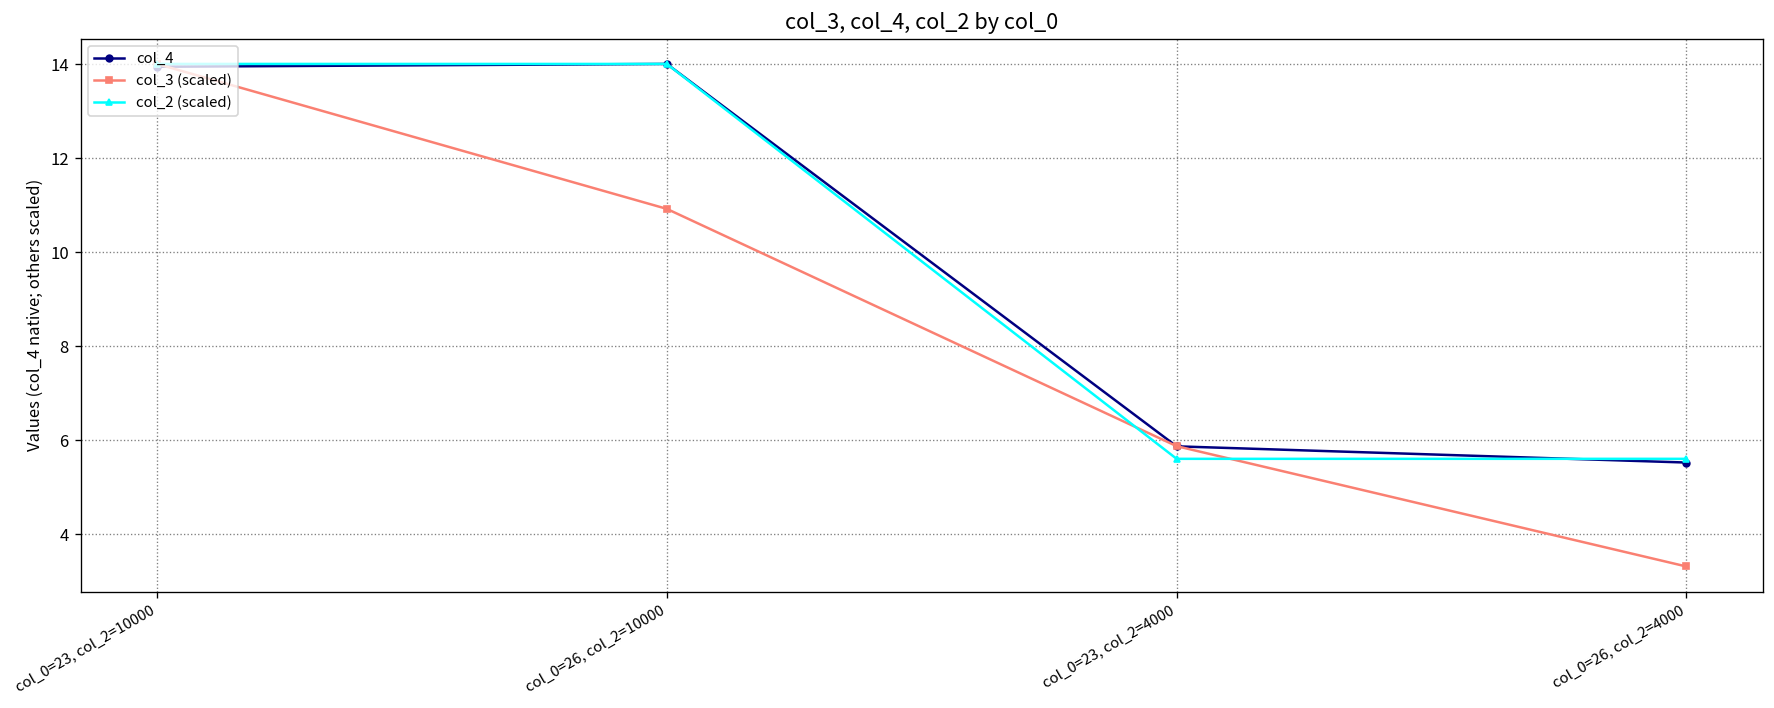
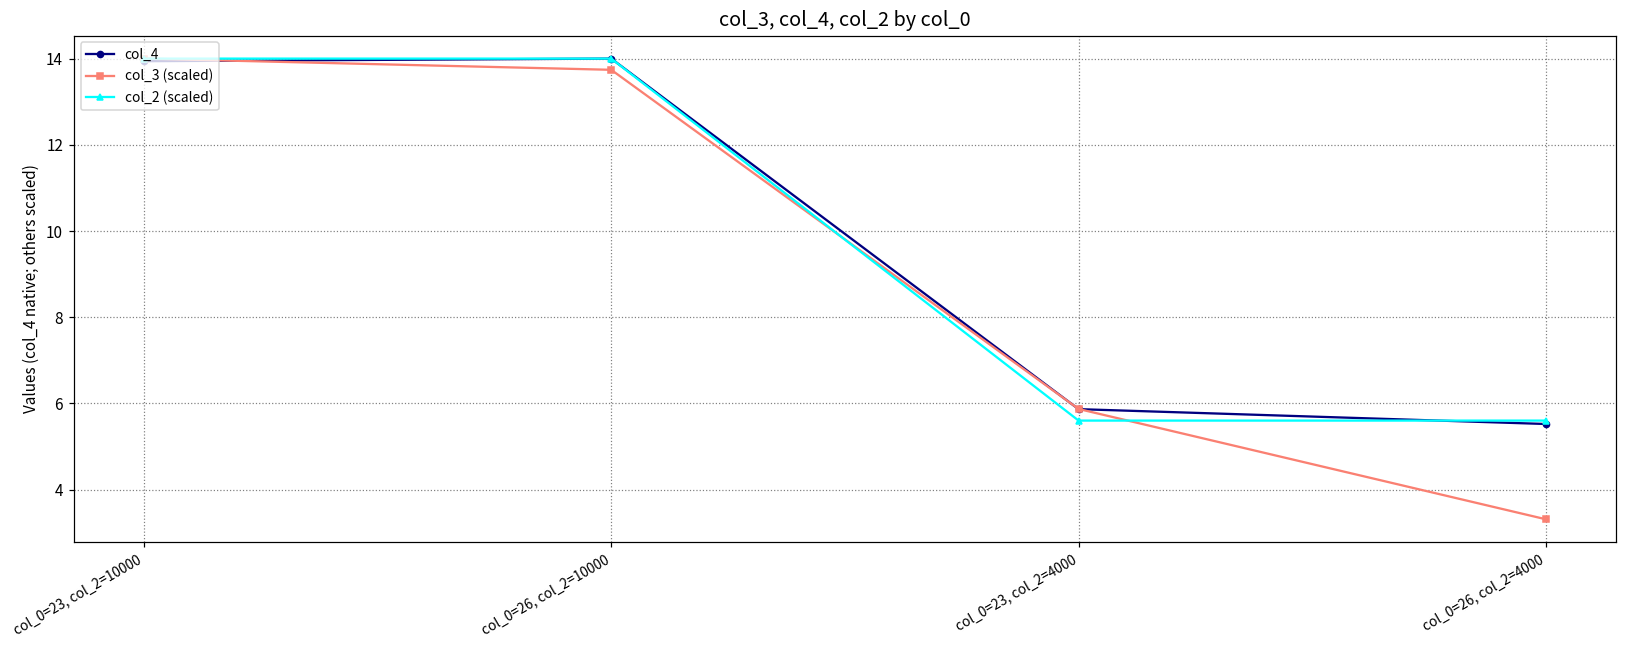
  {
    "col_4": {
      "col_0=26, col_2=4000": 5.5
    },
    "col_3 (scaled)": {
-     "col_0=26, col_2=10000": 10.9,
+     "col_0=26, col_2=10000": 13.7,
      "col_0=26, col_2=4000": 3.3
    },
    "col_2 (scaled)": {
      "col_0=23, col_2=4000": 5.6,
      "col_0=26, col_2=4000": 5.6
    }
  }
